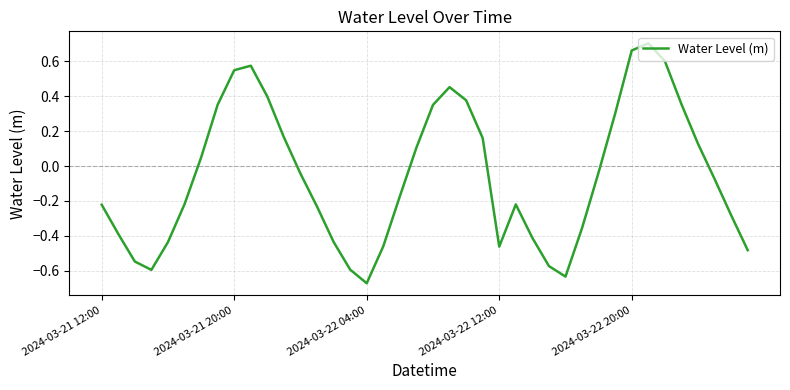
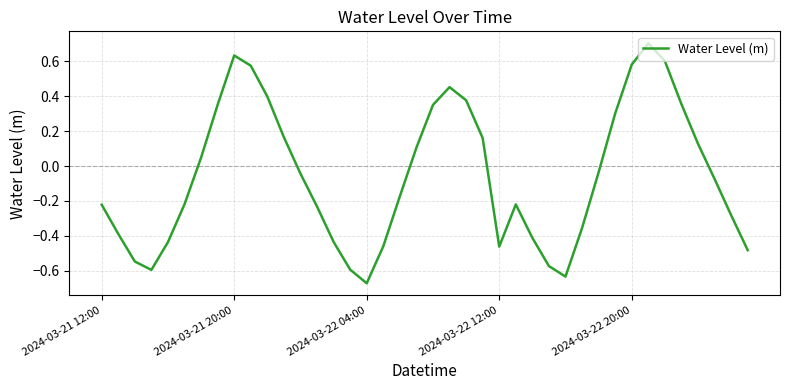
  {
    "2024-03-21 12:00": -0.22,
-   "2024-03-21 20:00": 0.55,
+   "2024-03-21 20:00": 0.63,
    "2024-03-22 04:00": -0.67,
    "2024-03-22 12:00": -0.46,
-   "2024-03-22 20:00": 0.66
+   "2024-03-22 20:00": 0.58
  }
